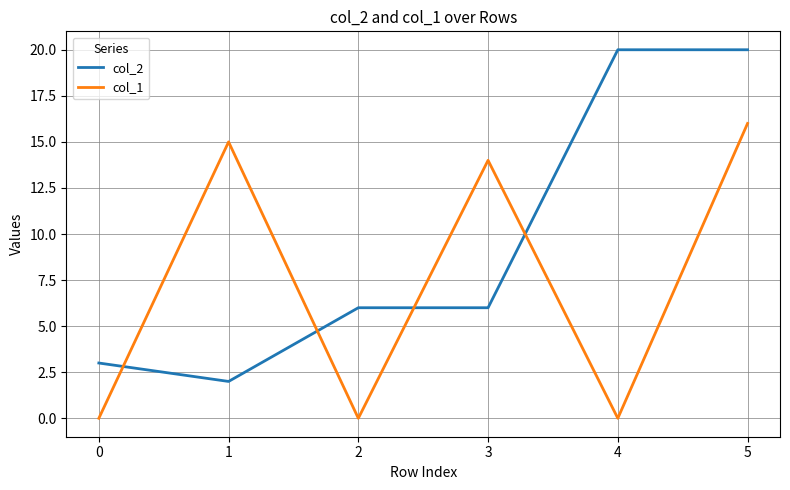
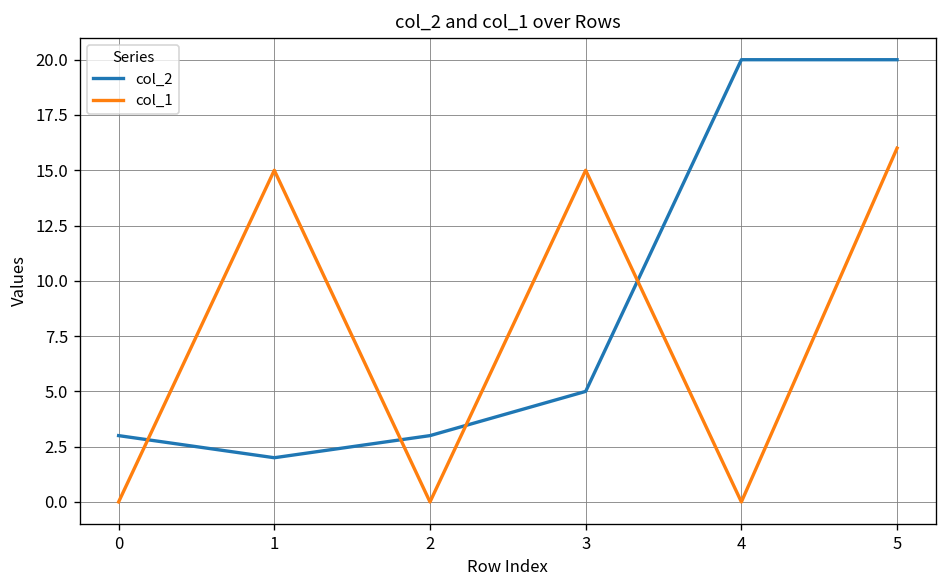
  {
    "col_2": {
      "0": 3,
      "1": 2,
-     "2": 6,
-     "3": 6,
+     "2": 3,
+     "3": 5,
      "4": 20,
      "5": 20
    },
    "col_1": {
      "0": 0,
      "1": 15,
      "2": 0,
-     "3": 14,
+     "3": 15,
      "4": 0,
      "5": 16
    }
  }
